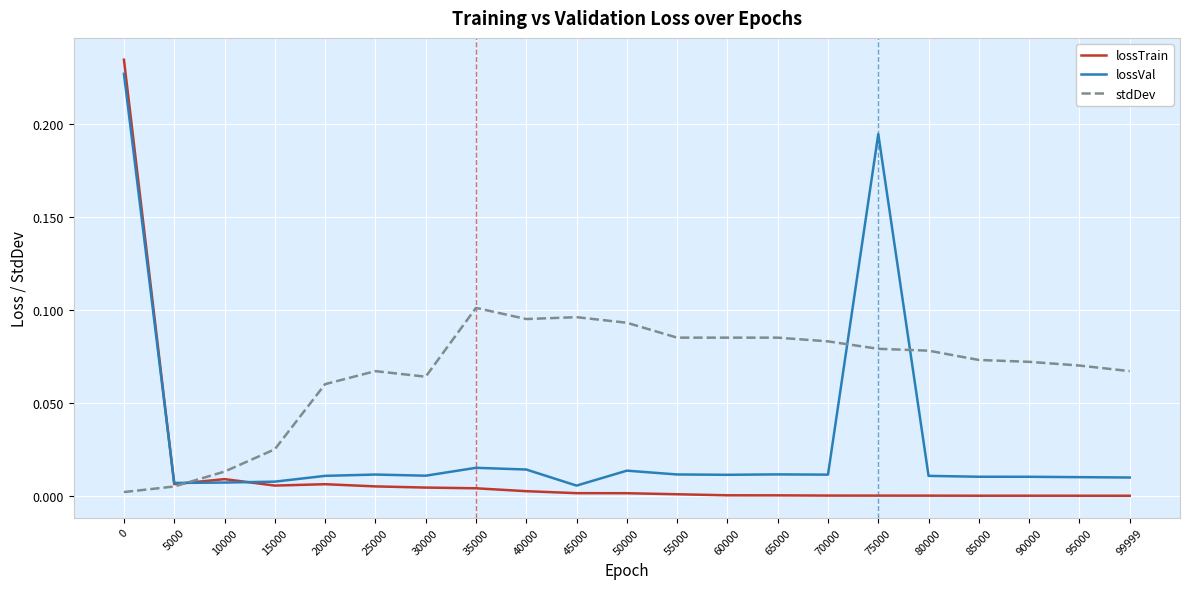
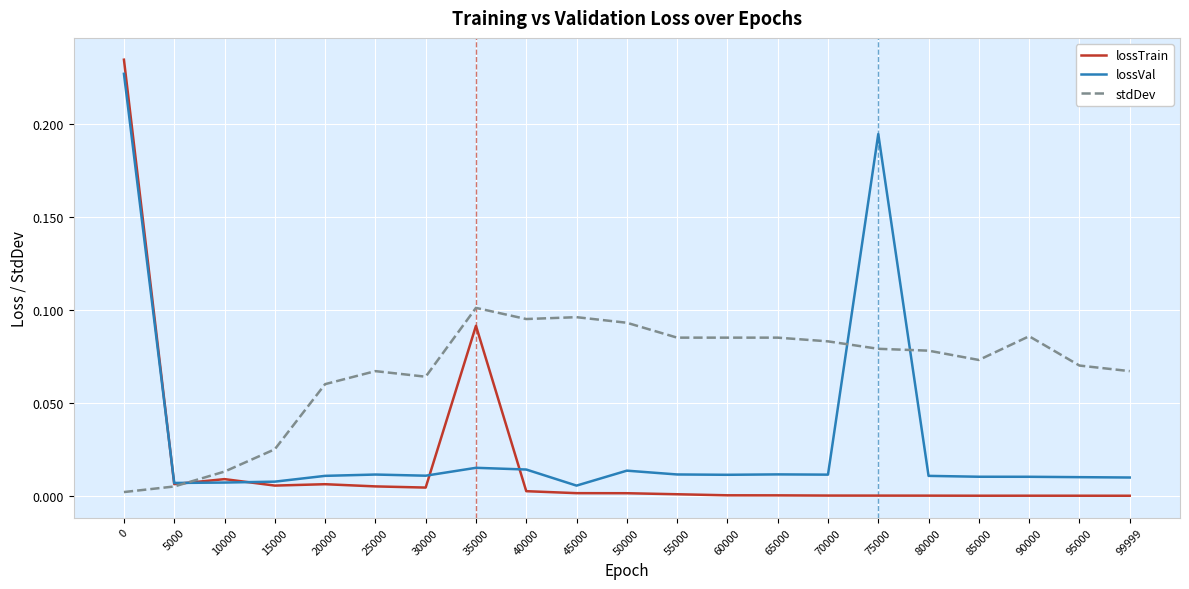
  {
    "lossTrain": {
      "0": 0.234,
      "10000": 0.009,
      "15000": 0.005,
      "20000": 0.006,
      "25000": 0.005,
      "30000": 0.004,
-     "35000": 0.004,
+     "35000": 0.091,
      "40000": 0.002,
      "45000": 0.001,
      "50000": 0.001,
      "55000": 0.001,
      "60000": 0.000,
      "65000": 0.000,
      "70000": 0.000,
      "75000": 0.000,
      "80000": 0.000,
      "85000": 0.000,
      "90000": 0.000,
      "95000": 0.000,
      "99999": 0.000
    },
    "lossVal": {
      "0": 0.227,
      "10000": 0.007,
      "15000": 0.008,
      "20000": 0.011,
      "25000": 0.011,
      "30000": 0.011,
      "35000": 0.015,
      "40000": 0.014,
      "45000": 0.005,
      "50000": 0.013,
      "55000": 0.011,
      "60000": 0.011,
      "65000": 0.011,
      "70000": 0.011,
      "75000": 0.194,
      "80000": 0.011,
      "85000": 0.010,
      "90000": 0.010,
      "95000": 0.010,
      "99999": 0.010
    },
    "stdDev": {
      "0": 0.002,
      "10000": 0.013,
      "15000": 0.025,
      "20000": 0.060,
      "25000": 0.067,
      "30000": 0.064,
      "35000": 0.101,
      "40000": 0.095,
      "45000": 0.096,
      "50000": 0.093,
      "55000": 0.085,
      "60000": 0.085,
      "65000": 0.085,
      "70000": 0.083,
      "75000": 0.079,
      "80000": 0.078,
      "85000": 0.073,
-     "90000": 0.072,
+     "90000": 0.086,
      "95000": 0.070,
      "99999": 0.067
    }
  }
